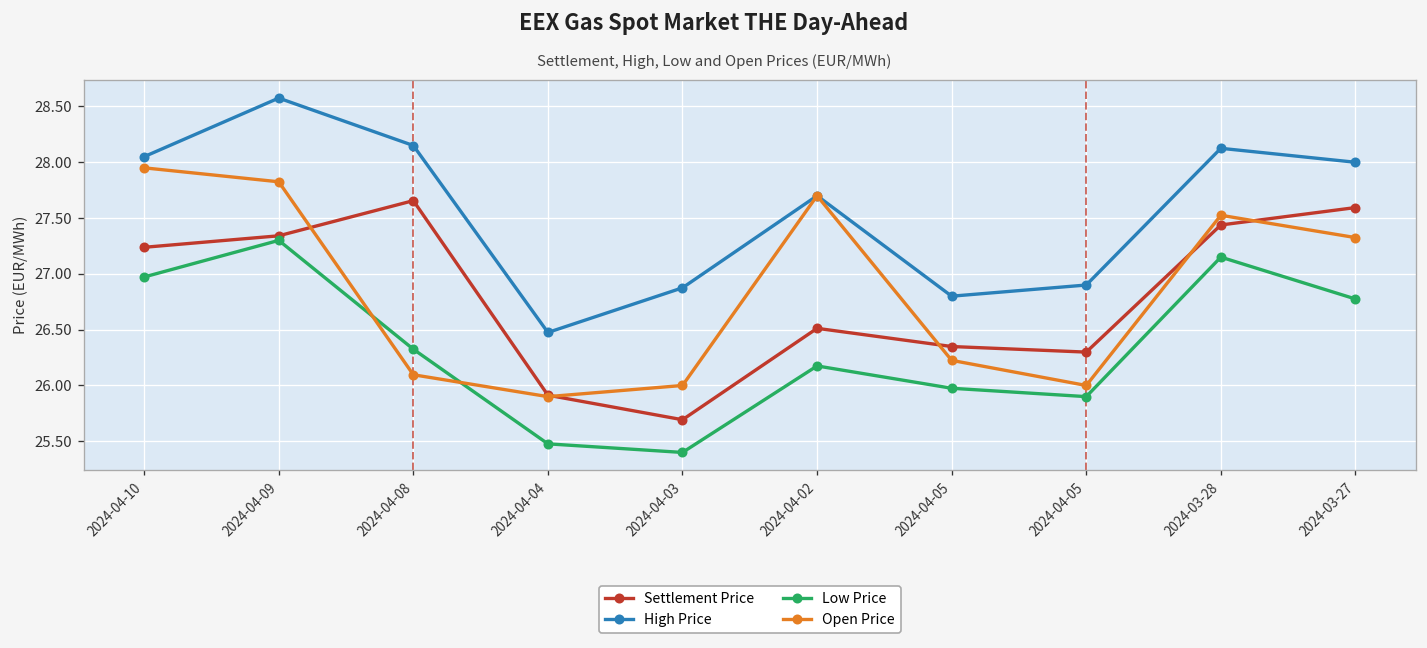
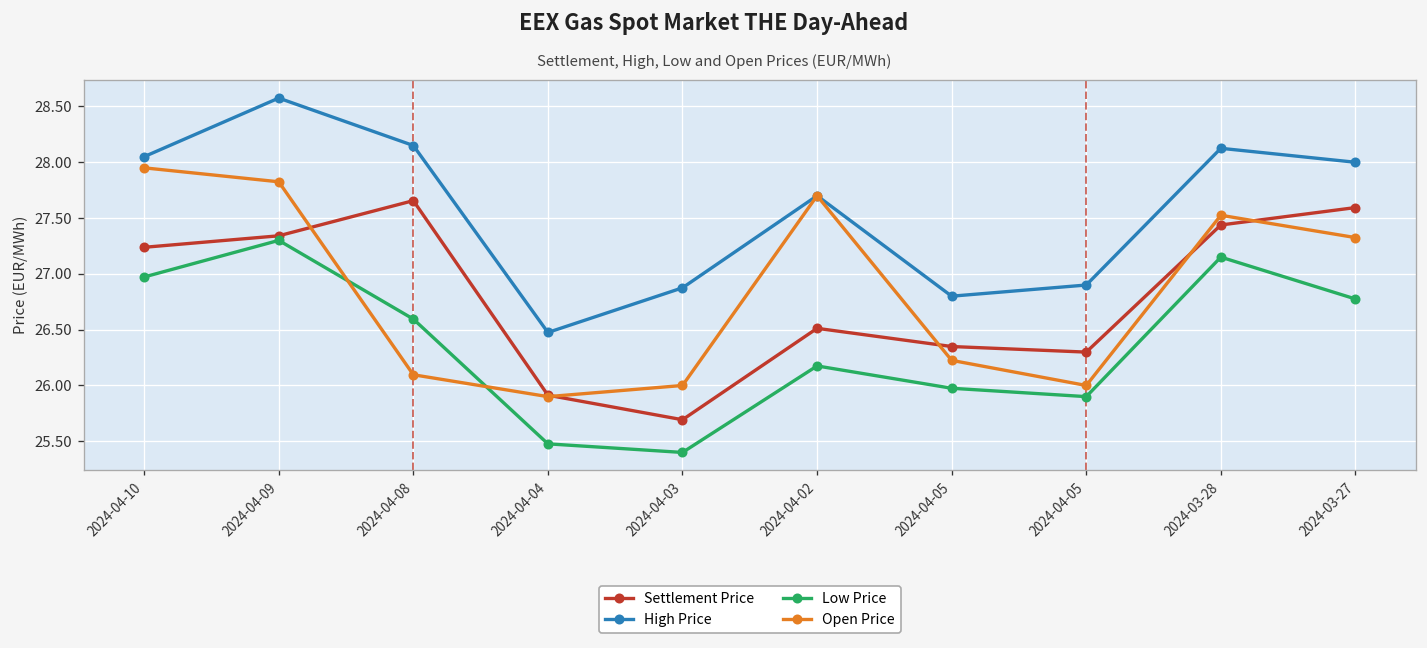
  {
    "Settlement Price": {
      "2024-04-10": 27.2,
      "2024-04-09": 27.3,
      "2024-04-08": 27.7,
      "2024-04-03": 25.7,
      "2024-04-02": 26.5,
      "2024-03-28": 27.4,
      "2024-03-27": 27.6
    },
    "High Price": {
      "2024-04-10": 28.1,
      "2024-04-09": 28.6,
      "2024-04-08": 28.2,
      "2024-04-04": 26.5,
      "2024-04-03": 26.9,
      "2024-03-28": 28.1,
      "2024-03-27": 28.0
    },
    "Low Price": {
      "2024-04-10": 27.0,
      "2024-04-09": 27.3,
-     "2024-04-08": 26.3,
+     "2024-04-08": 26.6,
      "2024-04-04": 25.5,
      "2024-04-03": 25.4,
      "2024-04-02": 26.2,
      "2024-03-28": 27.2,
      "2024-03-27": 26.8
    },
    "Open Price": {
      "2024-04-10": 28.0,
      "2024-04-09": 27.8,
      "2024-04-08": 26.1,
      "2024-04-03": 26.0,
      "2024-03-28": 27.5,
      "2024-03-27": 27.3
    }
  }
